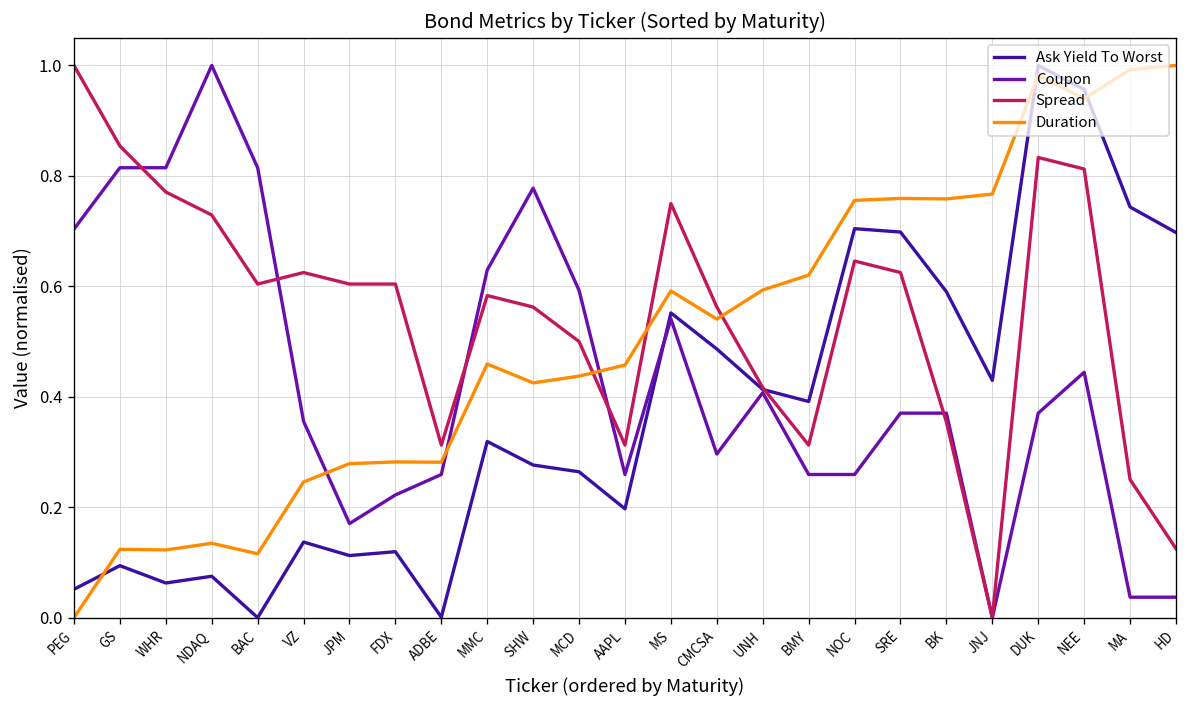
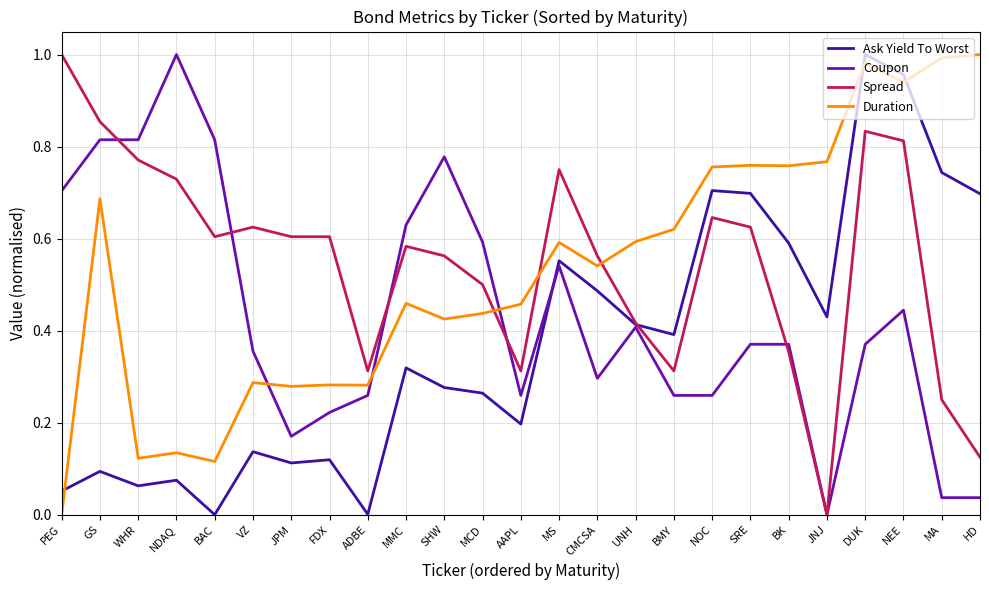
  {
    "Spread": {
      "PEG": 1.00,
      "GS": 0.85,
      "WHR": 0.77,
      "NDAQ": 0.73,
      "BAC": 0.60,
      "VZ": 0.63,
      "JPM": 0.60,
      "FDX": 0.60,
      "ADBE": 0.31,
      "MMC": 0.58,
      "SHW": 0.56,
      "MCD": 0.50,
      "AAPL": 0.31,
      "MS": 0.75,
      "CMCSA": 0.56,
      "BMY": 0.31,
      "NOC": 0.65,
      "SRE": 0.63,
      "BK": 0.35,
      "DUK": 0.83,
      "NEE": 0.81,
      "MA": 0.25,
      "HD": 0.12
    },
    "Duration": {
      "PEG": 0.00,
-     "GS": 0.12,
+     "GS": 0.69,
      "WHR": 0.12,
      "NDAQ": 0.13,
      "BAC": 0.12,
-     "VZ": 0.25,
+     "VZ": 0.29,
      "JPM": 0.28,
      "FDX": 0.28,
      "ADBE": 0.28,
      "MMC": 0.46,
      "SHW": 0.43,
      "MCD": 0.44,
      "AAPL": 0.46,
      "MS": 0.59,
      "CMCSA": 0.54,
      "UNH": 0.59,
      "BMY": 0.62,
      "NOC": 0.76,
      "SRE": 0.76,
      "BK": 0.76,
      "JNJ": 0.77,
      "HD": 1.00
    }
  }
